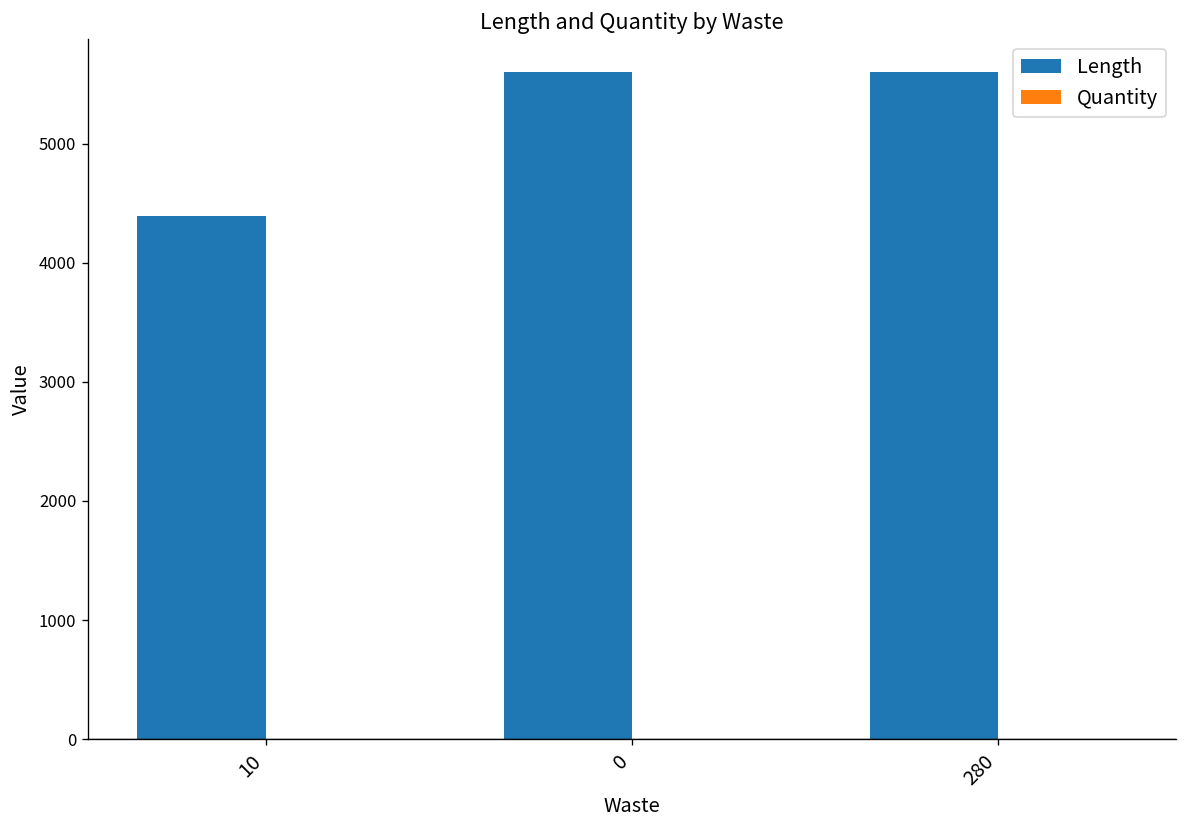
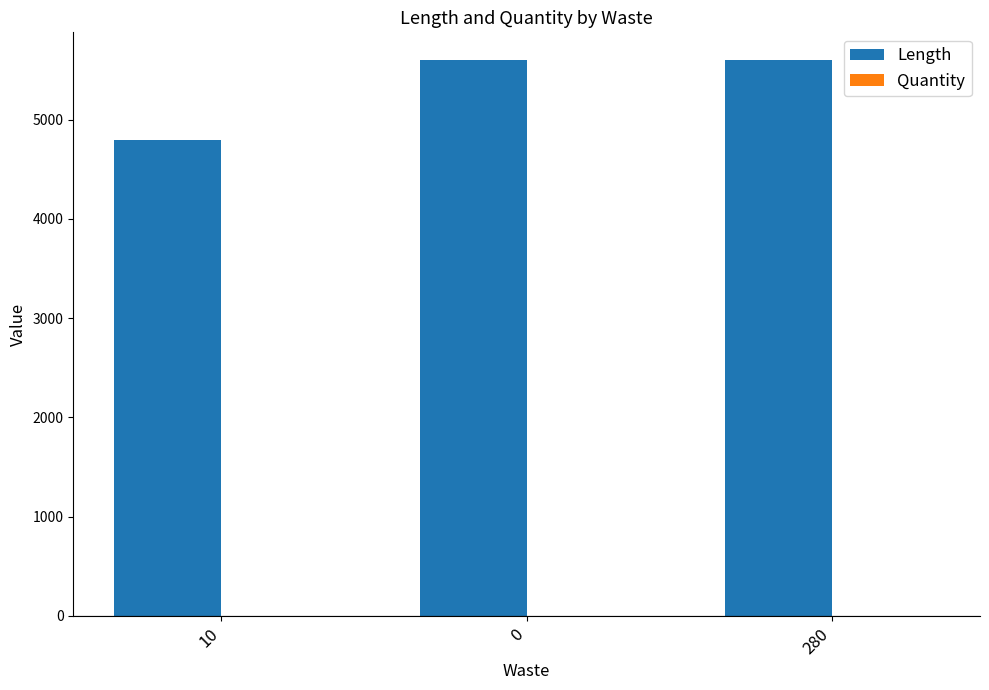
  {
    "Length": {
-     "10": 4400,
+     "10": 4800,
      "0": 5600,
      "280": 5600
    }
  }
